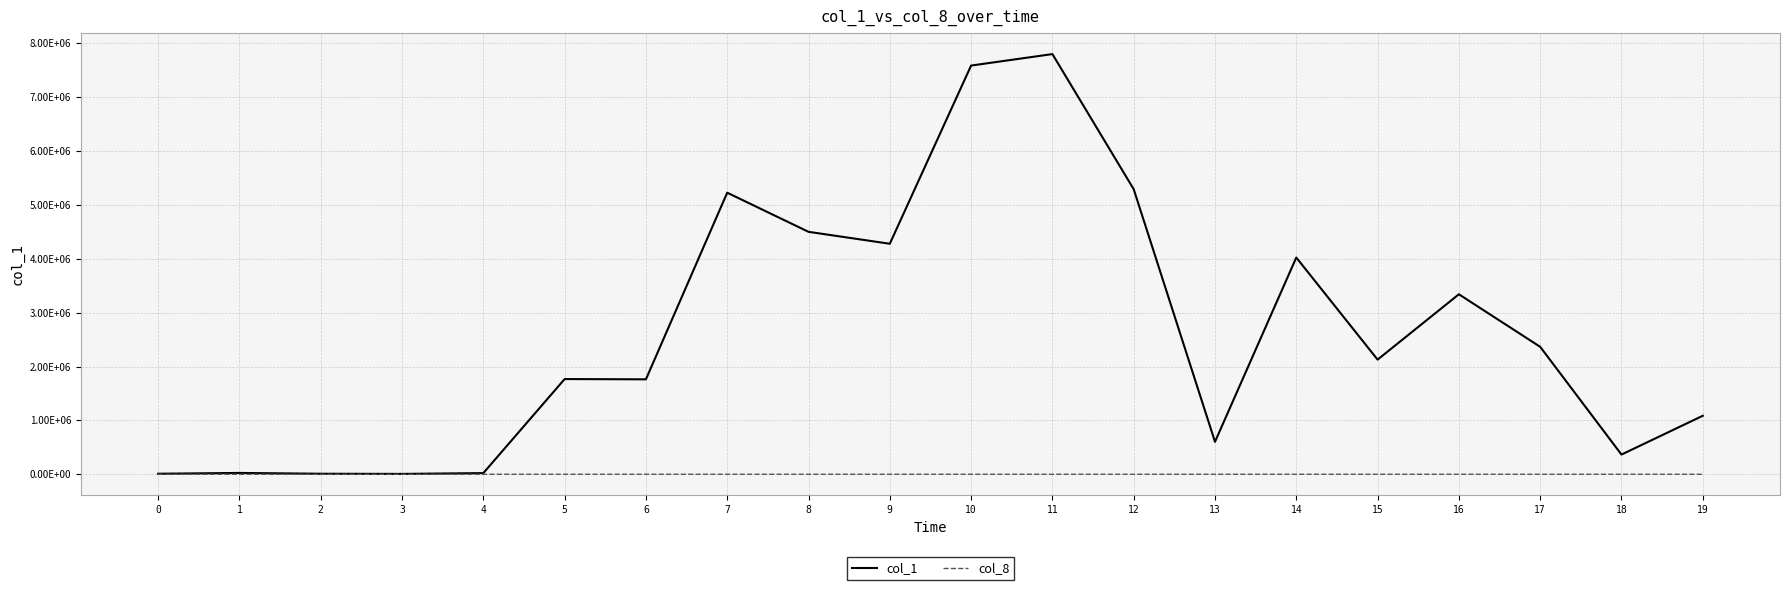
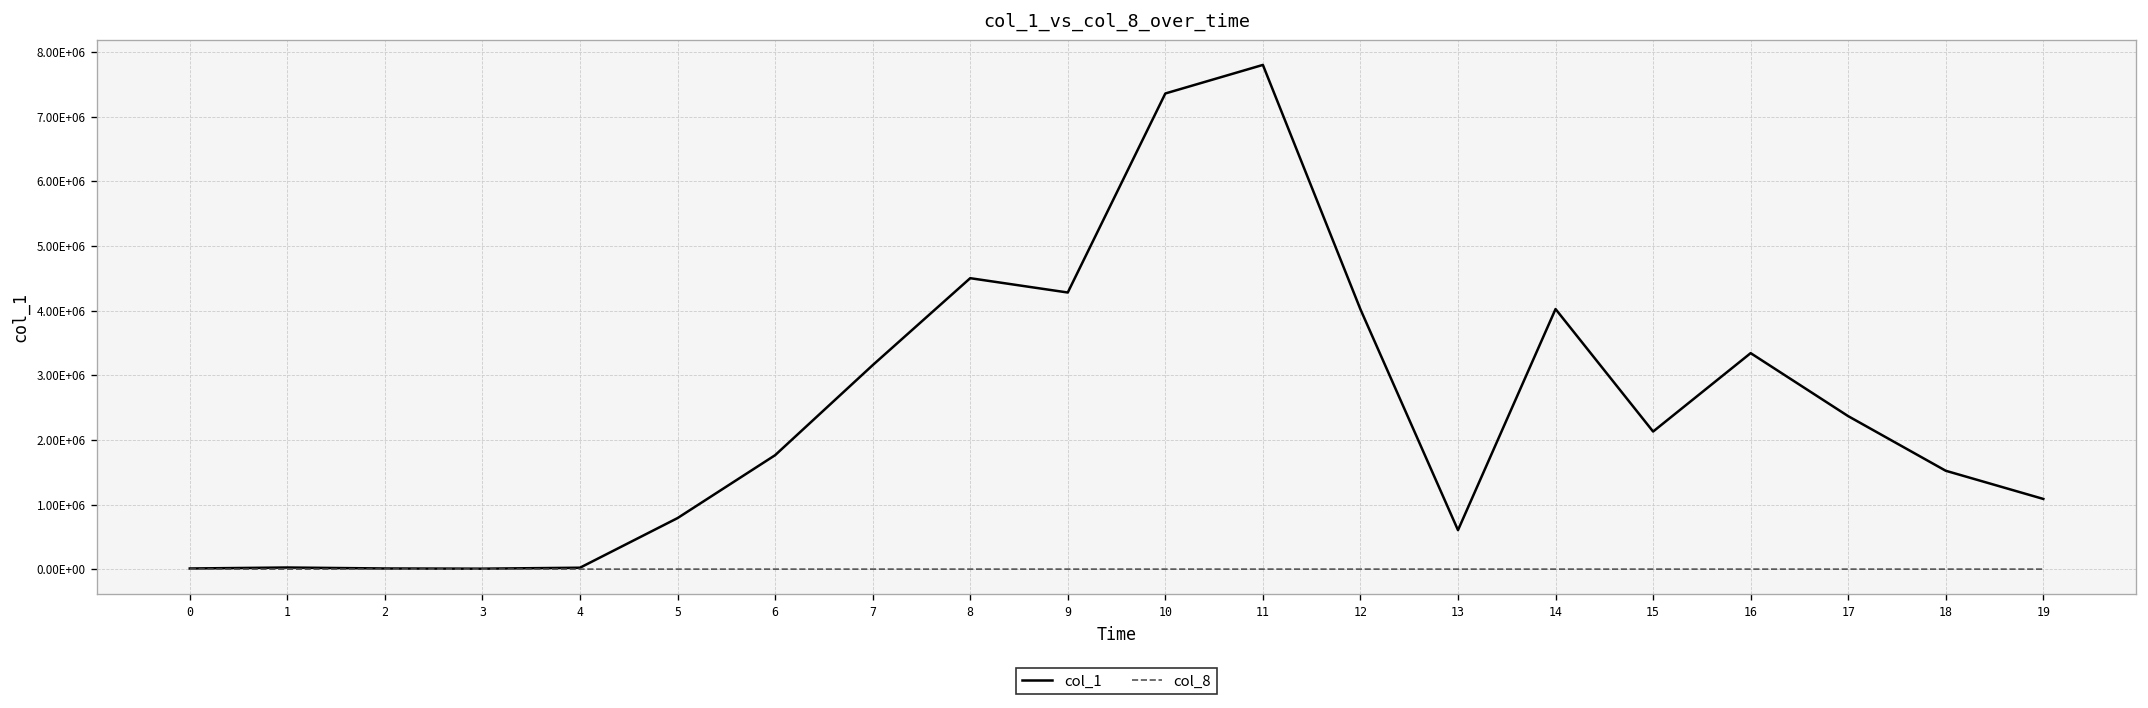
  {
    "col_1": {
-     "5": 1800000,
+     "5": 800000,
      "6": 1800000,
-     "7": 5200000,
+     "7": 3200000,
      "8": 4500000,
      "9": 4300000,
-     "10": 7600000,
+     "10": 7400000,
      "11": 7800000,
-     "12": 5300000,
+     "12": 4000000,
      "13": 600000,
      "14": 4000000,
      "15": 2100000,
      "16": 3300000,
      "17": 2400000,
-     "18": 400000,
+     "18": 1500000,
      "19": 1100000
    },
    "col_8": {
      "5": 0,
      "6": 0,
      "7": 0,
      "8": 0,
      "9": 0,
      "10": 0,
      "11": 0,
      "12": 0,
      "13": 0,
      "14": 0,
      "15": 0,
      "16": 0,
      "17": 0,
      "18": 0,
      "19": 0
    }
  }
